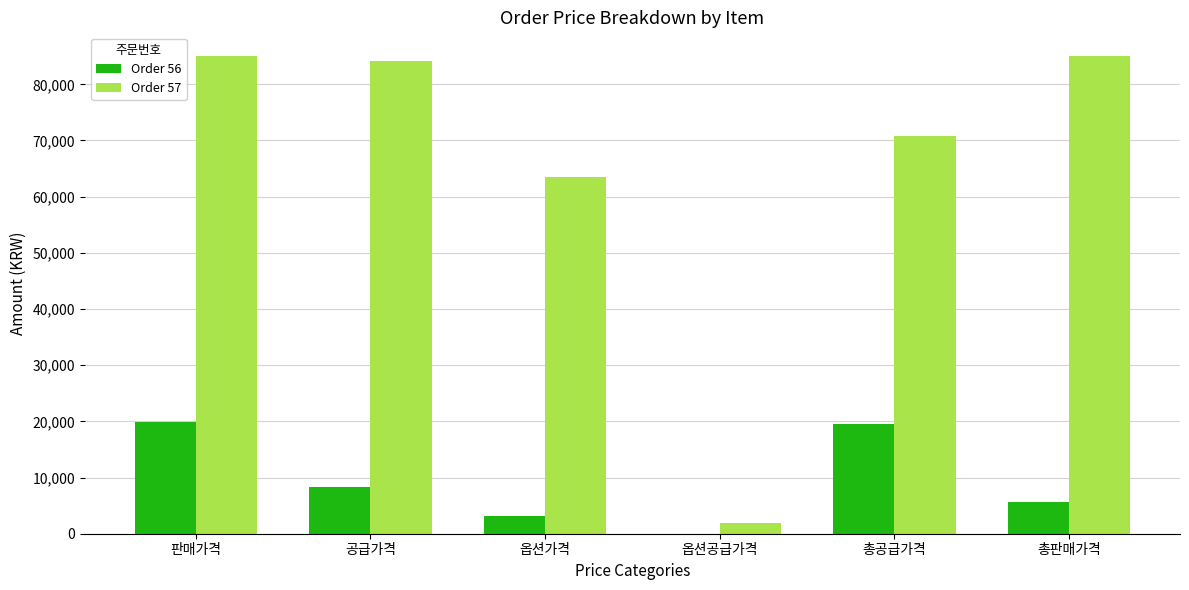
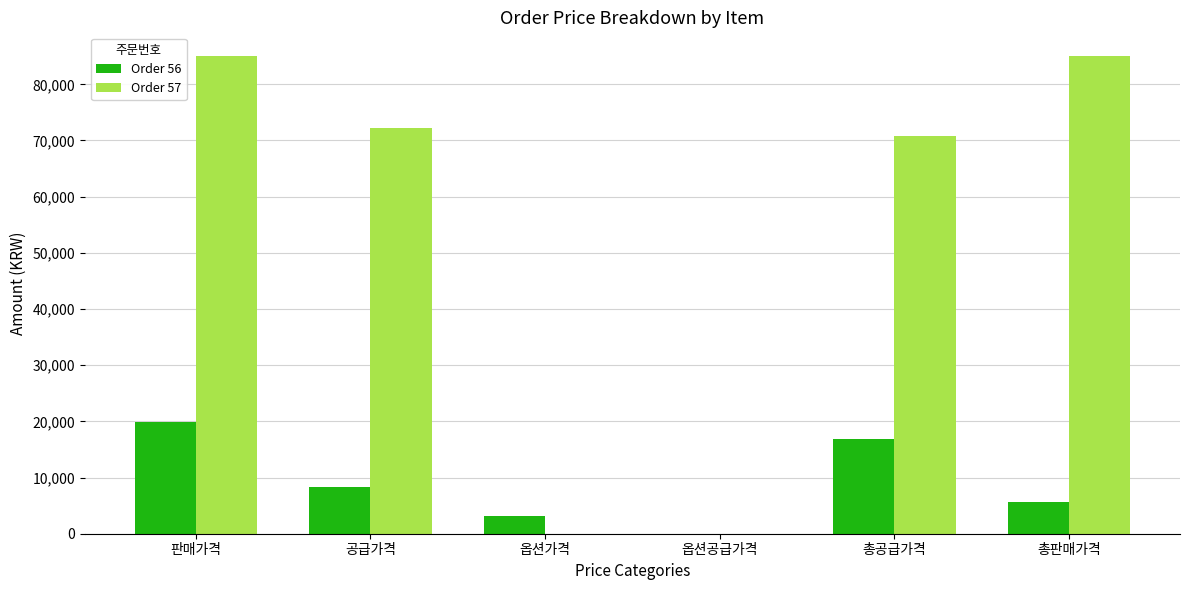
  {
    "Order 56": {
      "판매가격": "20,000",
      "공급가격": "8,000",
      "옵션가격": "3,000",
      "옵션공급가격": "0",
-     "총공급가격": "19,000",
+     "총공급가격": "17,000",
      "총판매가격": "6,000"
    },
    "Order 57": {
      "판매가격": "85,000",
-     "공급가격": "84,000",
-     "옵션가격": "64,000",
-     "옵션공급가격": "2,000",
+     "공급가격": "72,000",
+     "옵션가격": "0",
+     "옵션공급가격": "0",
      "총공급가격": "71,000",
      "총판매가격": "85,000"
    }
  }
